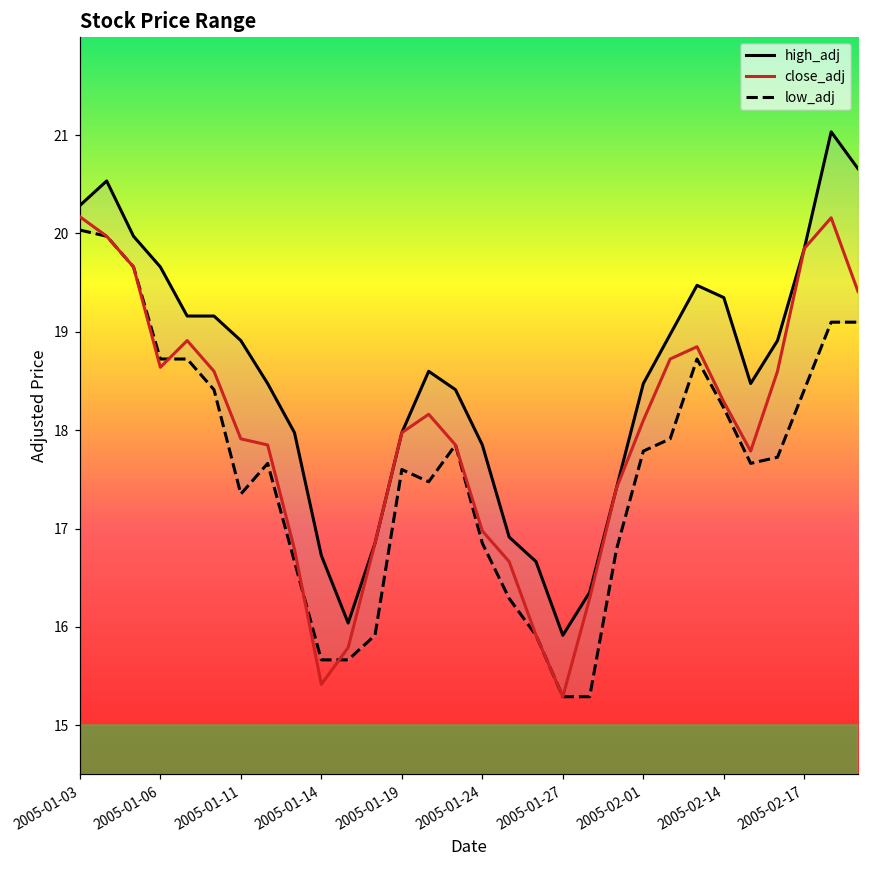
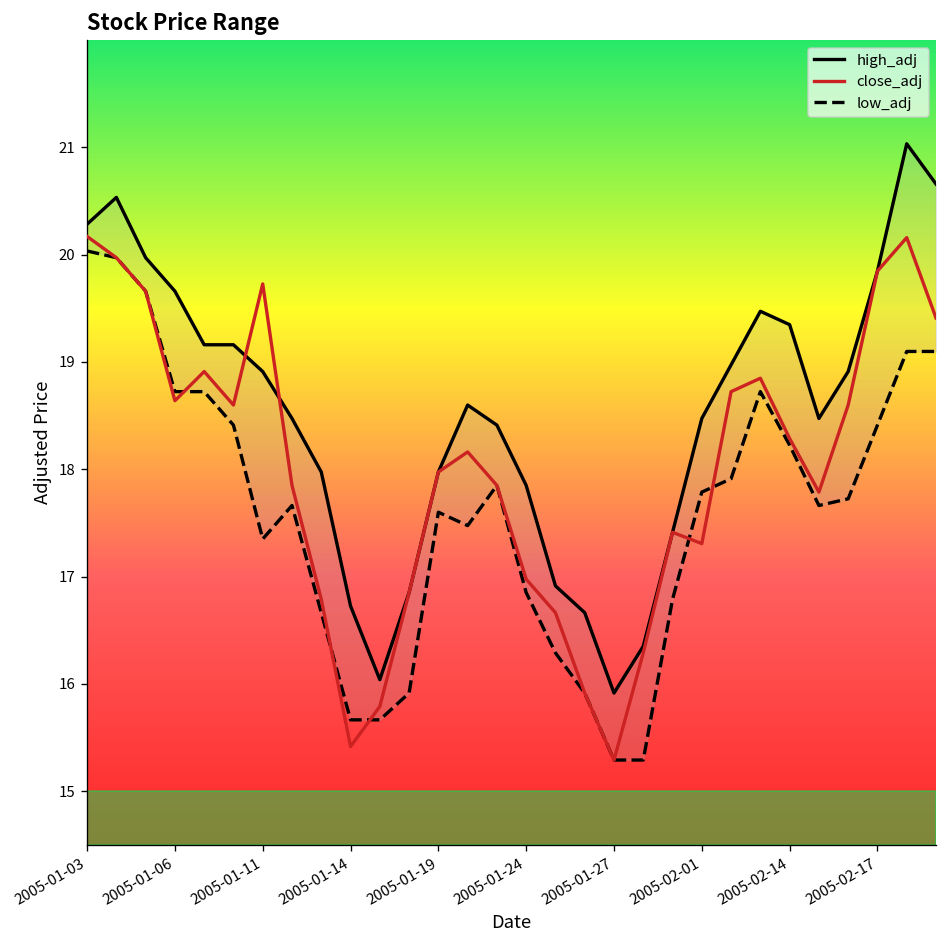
  {
    "close_adj": {
      "2005-01-03": 20.2,
      "2005-01-06": 18.6,
-     "2005-01-11": 17.9,
+     "2005-01-11": 19.7,
      "2005-01-14": 15.4,
      "2005-01-24": 17.0,
-     "2005-02-01": 18.1,
+     "2005-02-01": 17.3,
      "2005-02-14": 18.3
    }
  }
